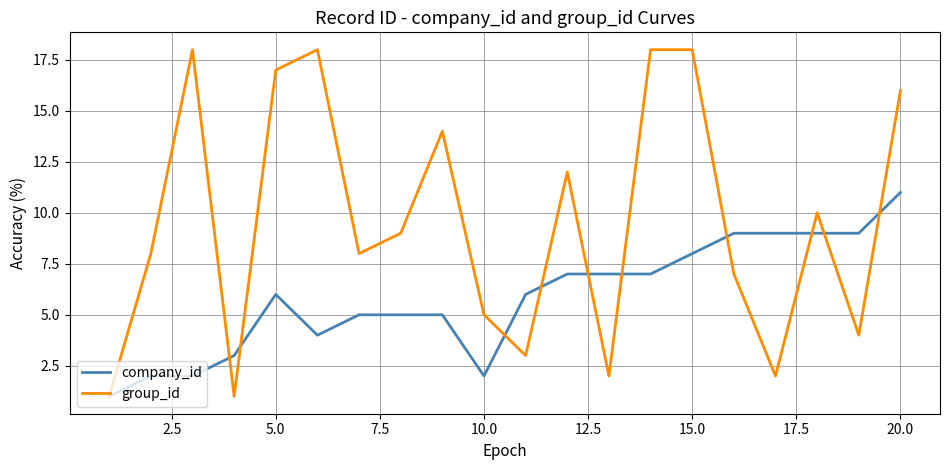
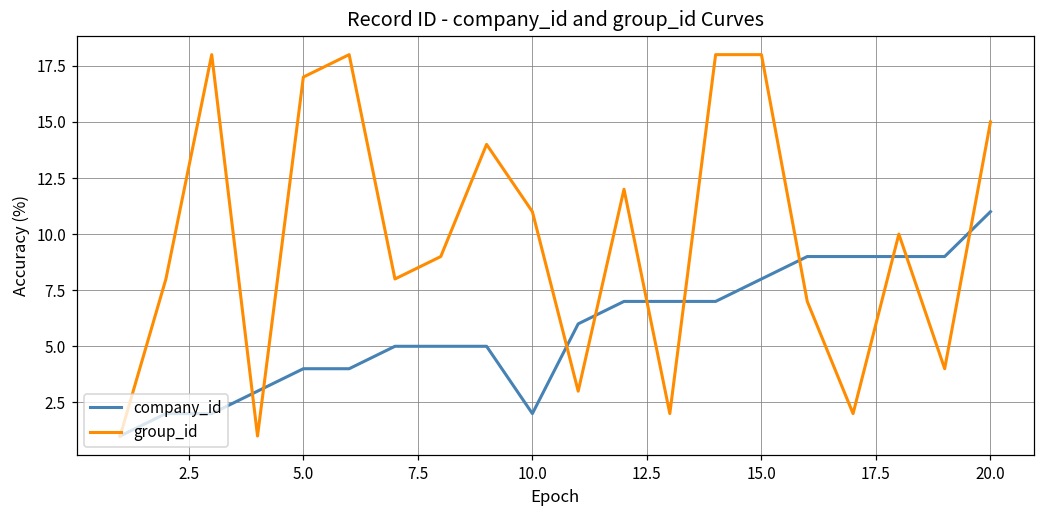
  {
    "company_id": {
-     "5.0": 6,
+     "5.0": 4,
      "10.0": 2,
      "15.0": 8,
      "20.0": 11
    },
    "group_id": {
      "5.0": 17,
-     "10.0": 5,
+     "10.0": 11,
      "15.0": 18,
-     "20.0": 16
+     "20.0": 15
    }
  }
